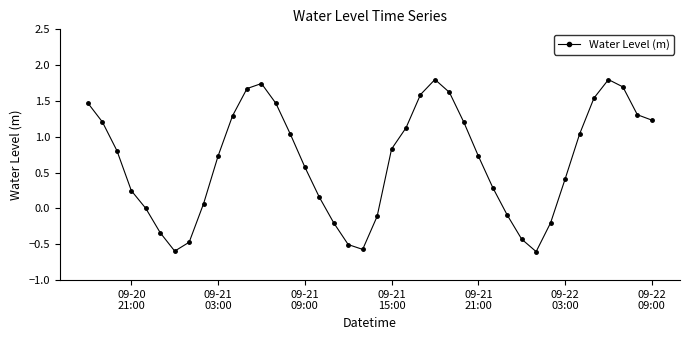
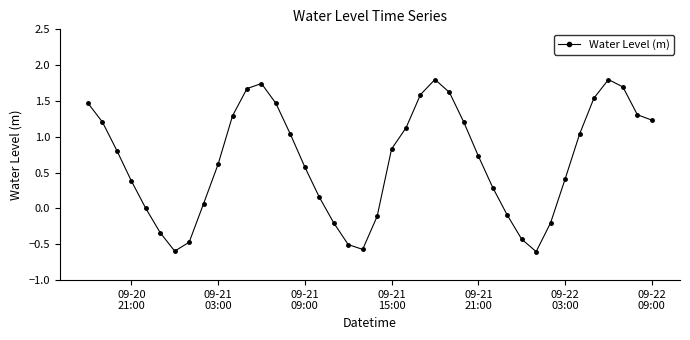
  {
-   "09-20 21:00": 0.2,
-   "09-21 03:00": 0.7,
+   "09-20 21:00": 0.4,
+   "09-21 03:00": 0.6,
    "09-21 09:00": 0.6,
    "09-21 15:00": 0.8,
    "09-21 21:00": 0.7,
    "09-22 03:00": 0.4,
    "09-22 09:00": 1.2
  }
